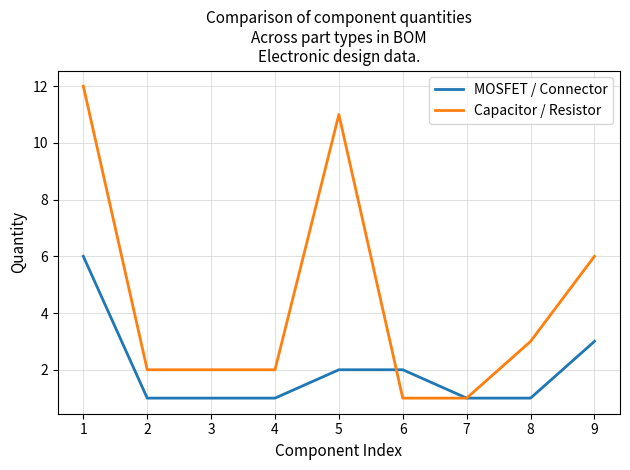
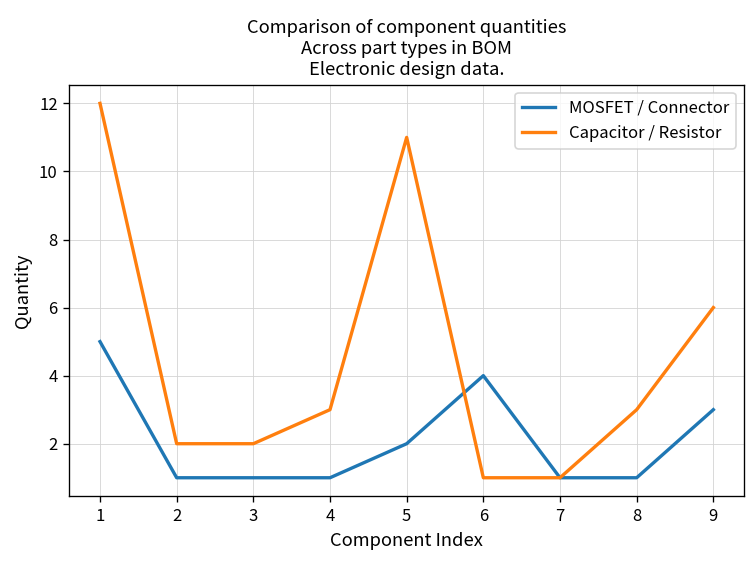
  {
    "MOSFET / Connector": {
-     "1": 6,
+     "1": 5,
      "2": 1,
      "3": 1,
      "4": 1,
      "5": 2,
-     "6": 2,
+     "6": 4,
      "8": 1,
      "9": 3
    },
    "Capacitor / Resistor": {
      "1": 12,
      "2": 2,
      "3": 2,
-     "4": 2,
+     "4": 3,
      "5": 11,
      "6": 1,
      "8": 3,
      "9": 6
    }
  }
